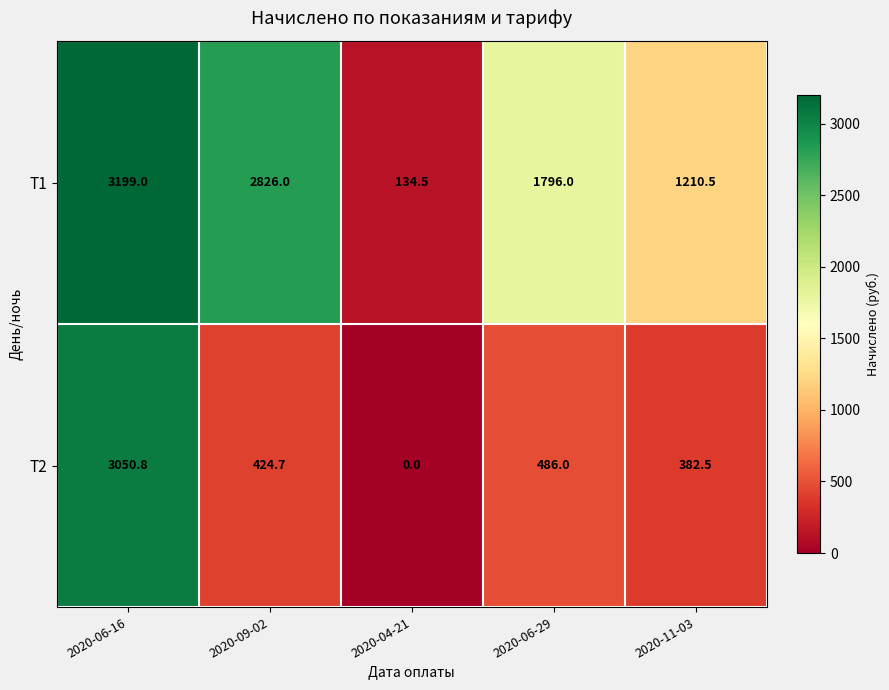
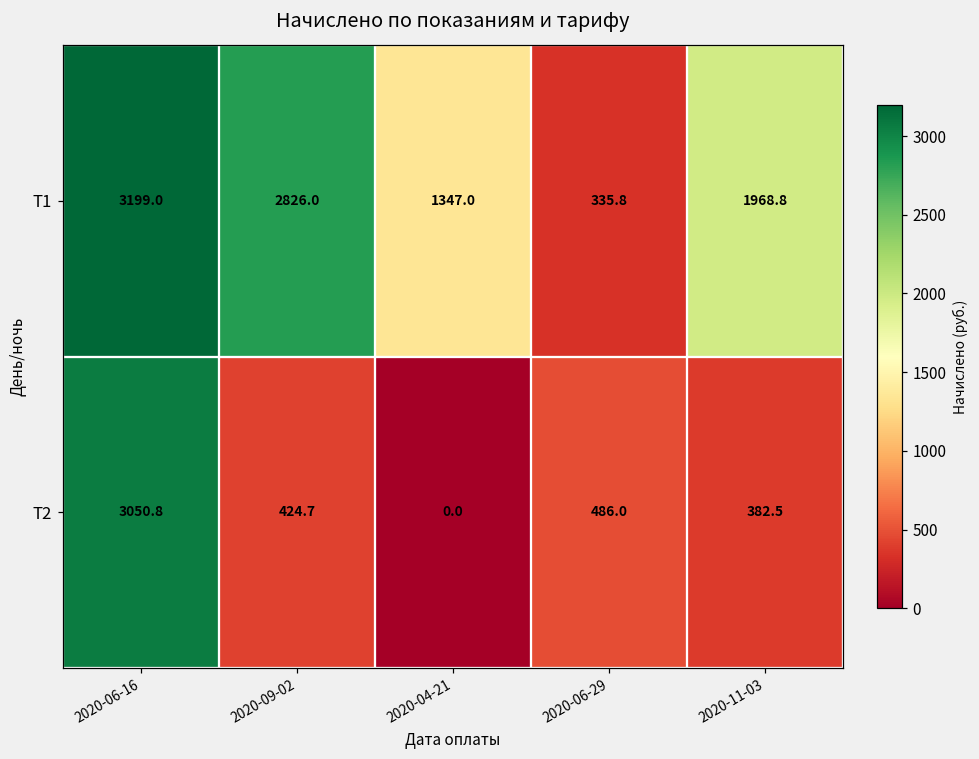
  {
    "T1": {
      "2020-06-16": 3199.0,
      "2020-09-02": 2826.0,
-     "2020-04-21": 134.5,
-     "2020-06-29": 1796.0,
-     "2020-11-03": 1210.5
+     "2020-04-21": 1347.0,
+     "2020-06-29": 335.8,
+     "2020-11-03": 1968.8
    },
    "T2": {
      "2020-06-16": 3050.8,
      "2020-09-02": 424.7,
      "2020-04-21": 0.0,
      "2020-06-29": 486.0,
      "2020-11-03": 382.5
    }
  }
